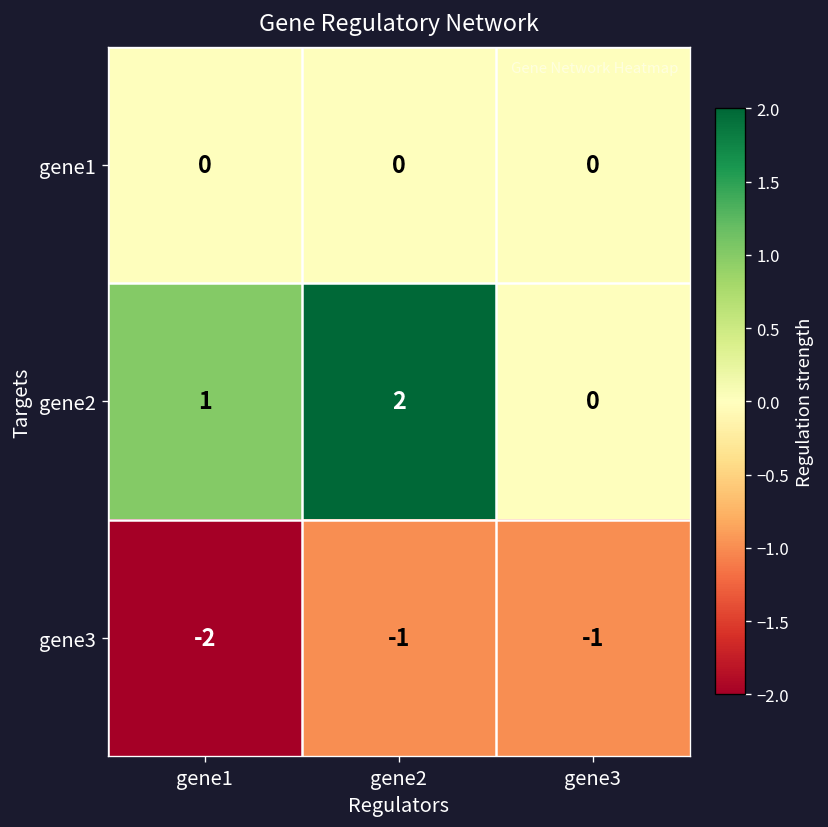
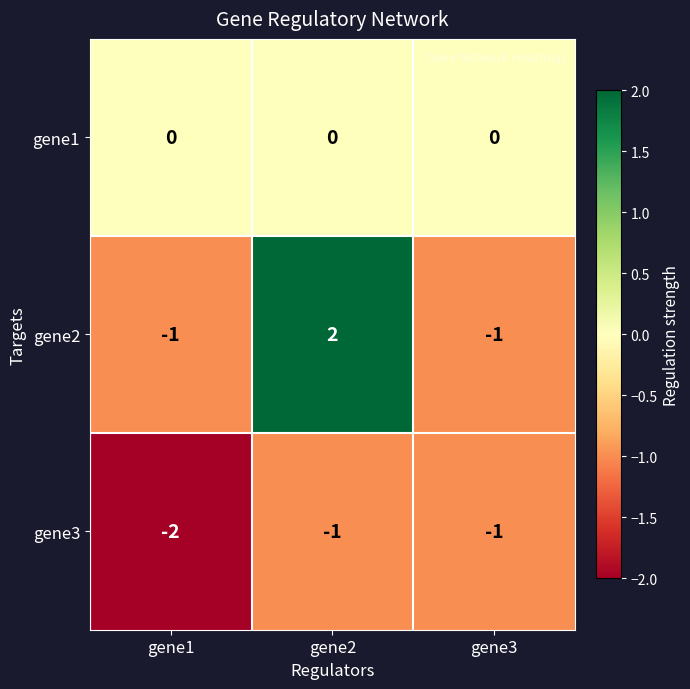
  {
    "gene1": {
      "gene1": 0,
      "gene2": 0,
      "gene3": 0
    },
    "gene2": {
-     "gene1": 1,
+     "gene1": -1,
      "gene2": 2,
-     "gene3": 0
+     "gene3": -1
    },
    "gene3": {
      "gene1": -2,
      "gene2": -1,
      "gene3": -1
    }
  }
